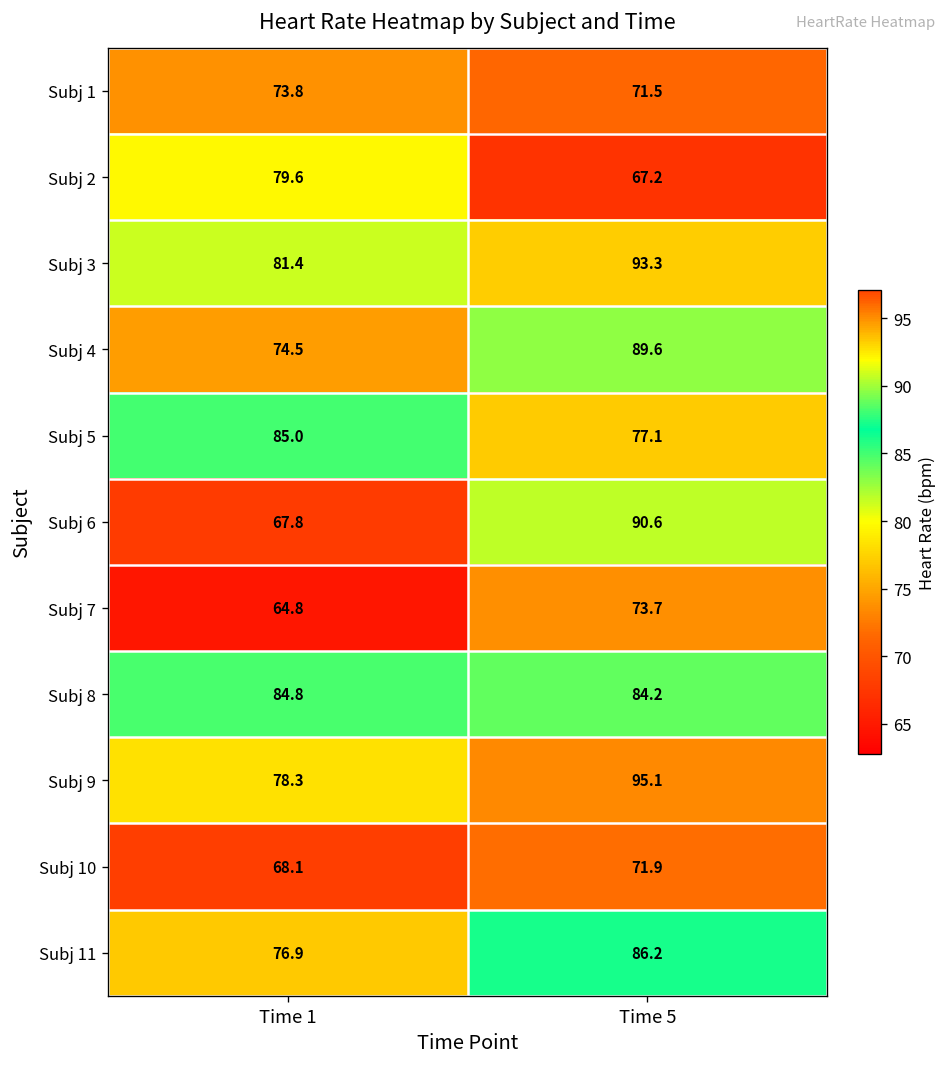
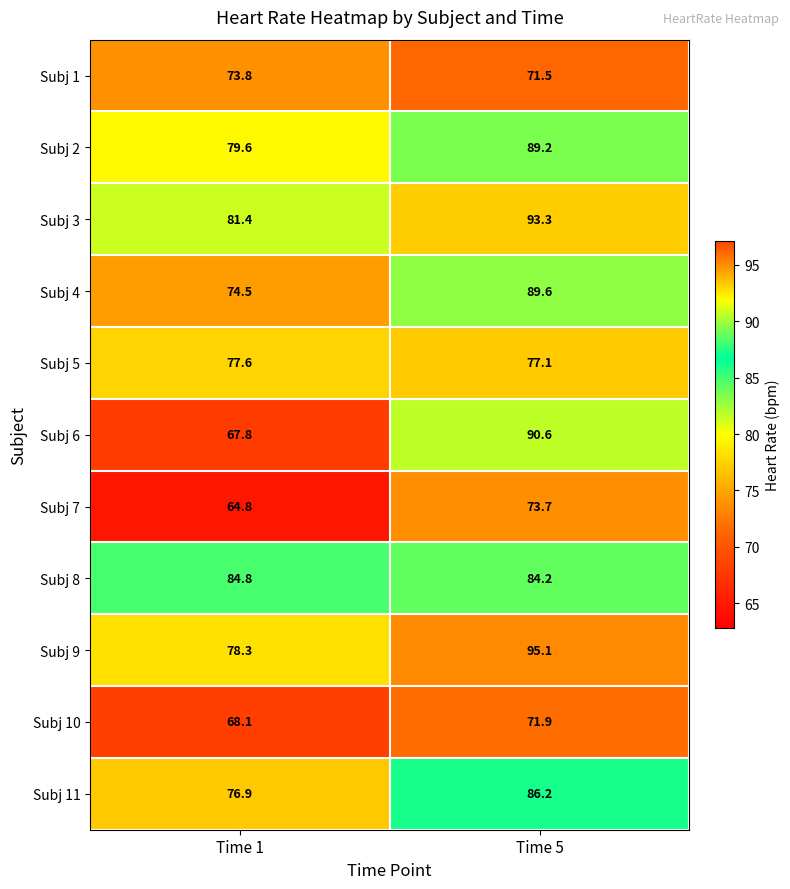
  {
    "Subj 1": {
      "Time 1": 73.8,
      "Time 5": 71.5
    },
    "Subj 2": {
      "Time 1": 79.6,
-     "Time 5": 67.2
+     "Time 5": 89.2
    },
    "Subj 3": {
      "Time 1": 81.4,
      "Time 5": 93.3
    },
    "Subj 4": {
      "Time 1": 74.5,
      "Time 5": 89.6
    },
    "Subj 5": {
-     "Time 1": 85.0,
+     "Time 1": 77.6,
      "Time 5": 77.1
    },
    "Subj 6": {
      "Time 1": 67.8,
      "Time 5": 90.6
    },
    "Subj 7": {
      "Time 1": 64.8,
      "Time 5": 73.7
    },
    "Subj 8": {
      "Time 1": 84.8,
      "Time 5": 84.2
    },
    "Subj 9": {
      "Time 1": 78.3,
      "Time 5": 95.1
    },
    "Subj 10": {
      "Time 1": 68.1,
      "Time 5": 71.9
    },
    "Subj 11": {
      "Time 1": 76.9,
      "Time 5": 86.2
    }
  }
